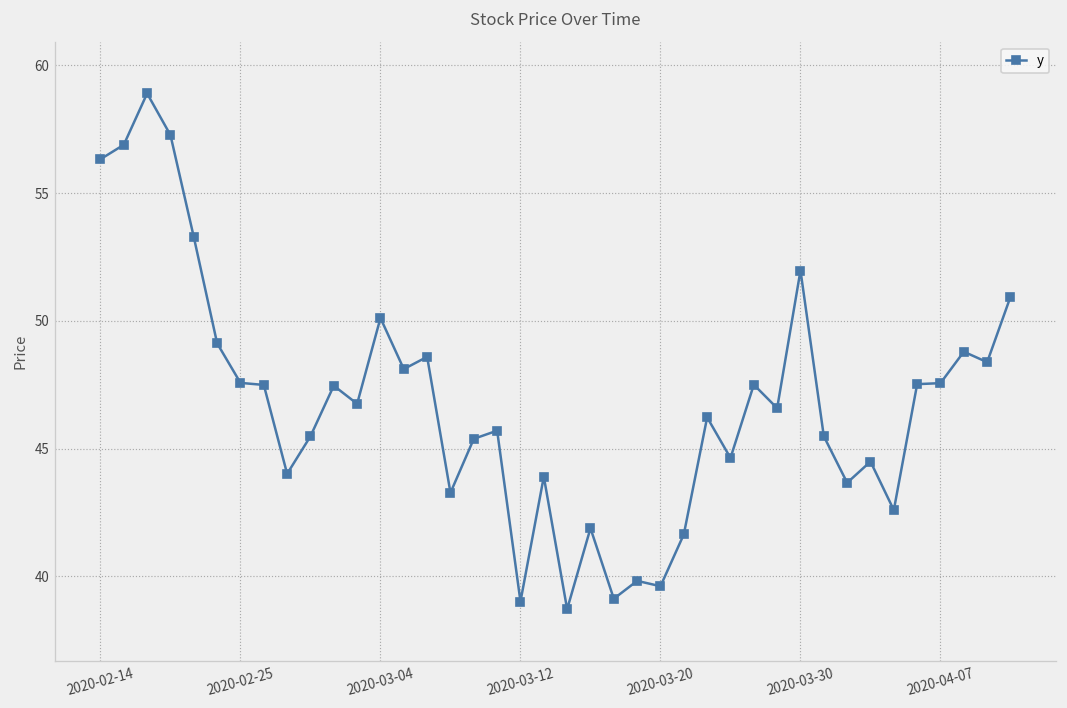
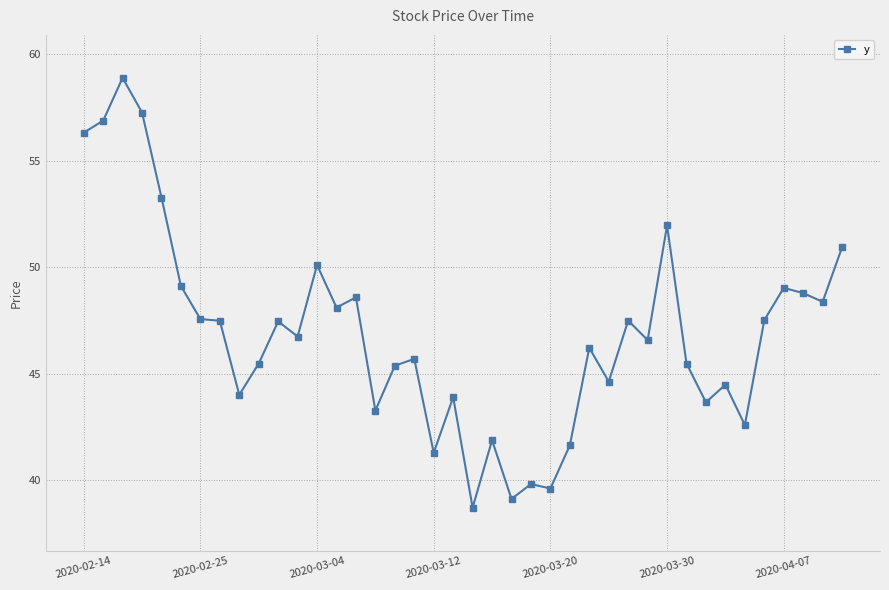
  {
    "2020-02-14": 56.3,
    "2020-02-25": 47.6,
    "2020-03-04": 50.1,
-   "2020-03-12": 39.0,
+   "2020-03-12": 41.3,
    "2020-03-20": 39.6,
    "2020-03-30": 52.0,
-   "2020-04-07": 47.6
+   "2020-04-07": 49.0
  }
